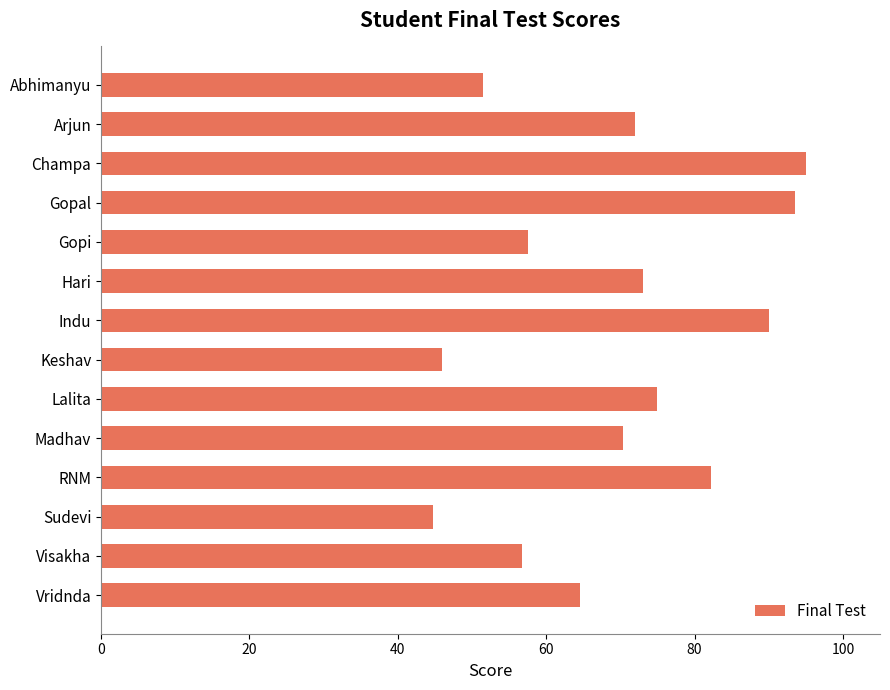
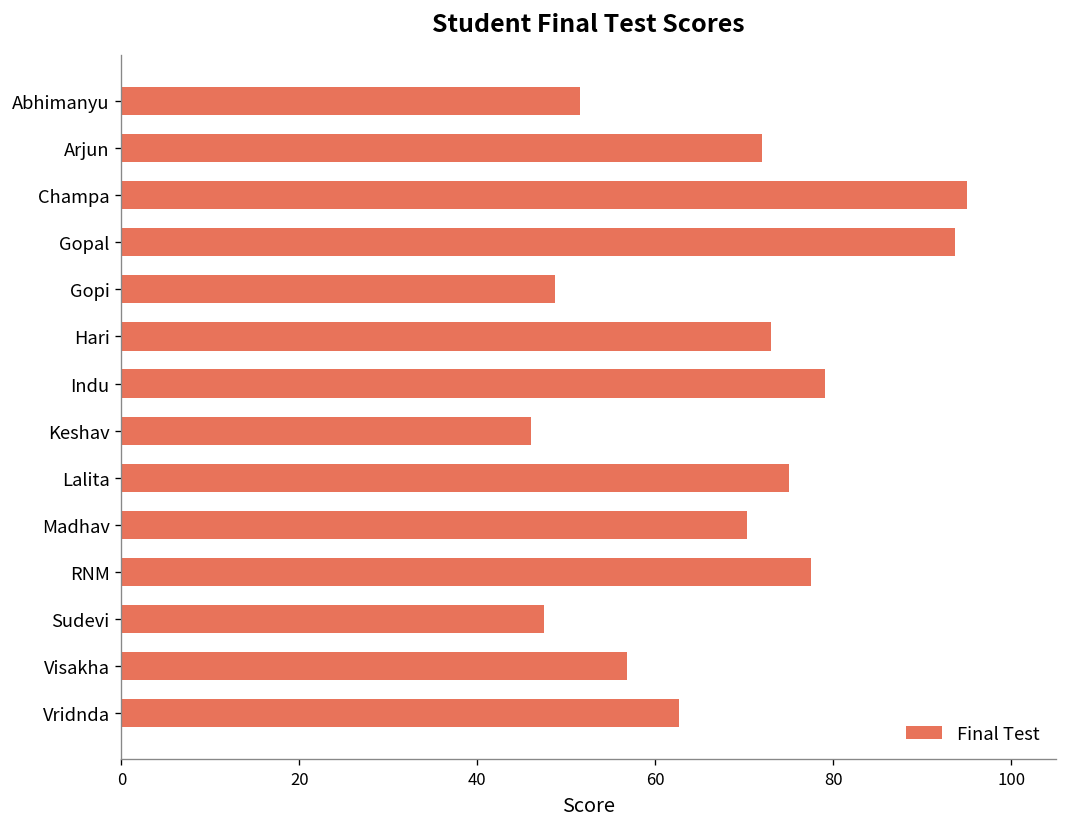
  {
    "Abhimanyu": 52,
    "Arjun": 72,
    "Champa": 95,
    "Gopal": 94,
-   "Gopi": 58,
+   "Gopi": 49,
    "Hari": 73,
-   "Indu": 90,
+   "Indu": 79,
    "Keshav": 46,
    "Lalita": 75,
    "Madhav": 70,
-   "RNM": 82,
-   "Sudevi": 45,
+   "RNM": 78,
+   "Sudevi": 48,
    "Visakha": 57,
-   "Vridnda": 65
+   "Vridnda": 63
  }
